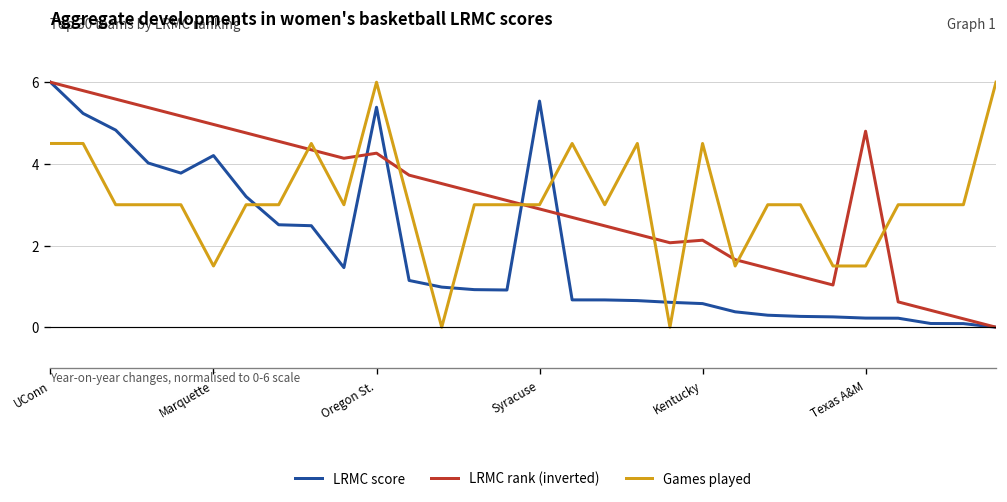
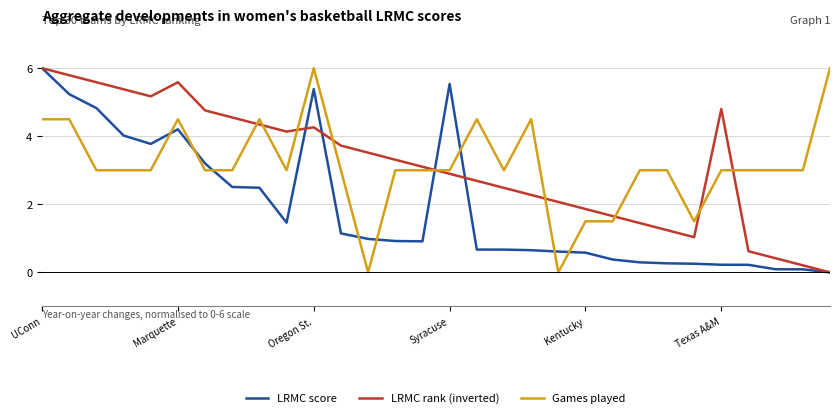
  {
    "LRMC score": {
      "Marquette": 4.2,
      "Oregon St.": 5.4,
      "Syracuse": 5.5,
      "Kentucky": 0.6,
      "Texas A&M": 0.2
    },
    "LRMC rank (inverted)": {
-     "Marquette": 5.0,
+     "Marquette": 5.6,
      "Oregon St.": 4.3,
      "Syracuse": 2.9,
-     "Kentucky": 2.1,
+     "Kentucky": 1.9,
      "Texas A&M": 4.8
    },
    "Games played": {
      "UConn": 4.5,
-     "Marquette": 1.5,
+     "Marquette": 4.5,
      "Oregon St.": 6.0,
      "Syracuse": 3.0,
-     "Kentucky": 4.5,
-     "Texas A&M": 1.5
+     "Kentucky": 1.5,
+     "Texas A&M": 3.0
    }
  }
